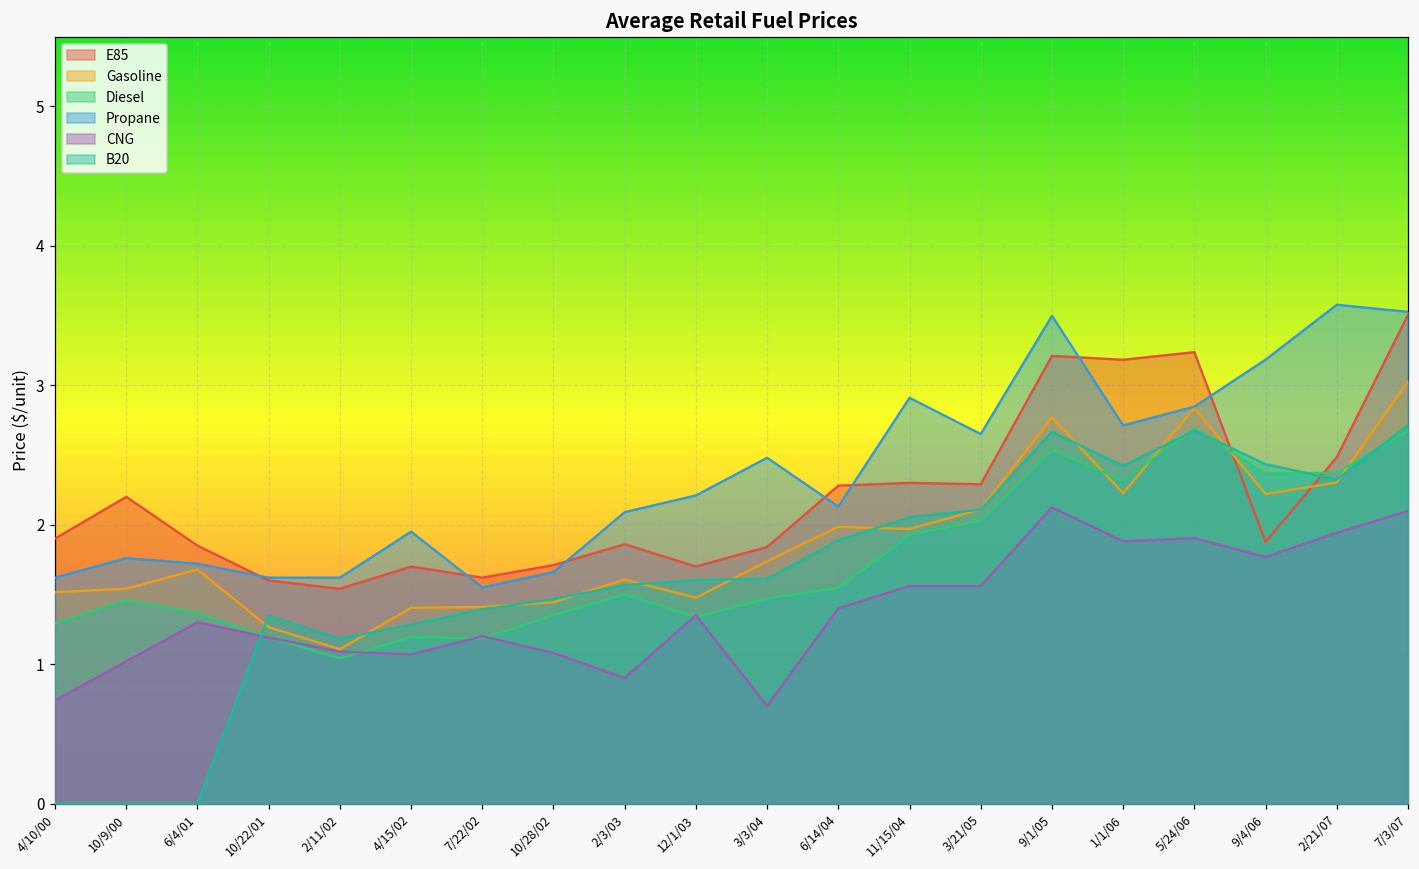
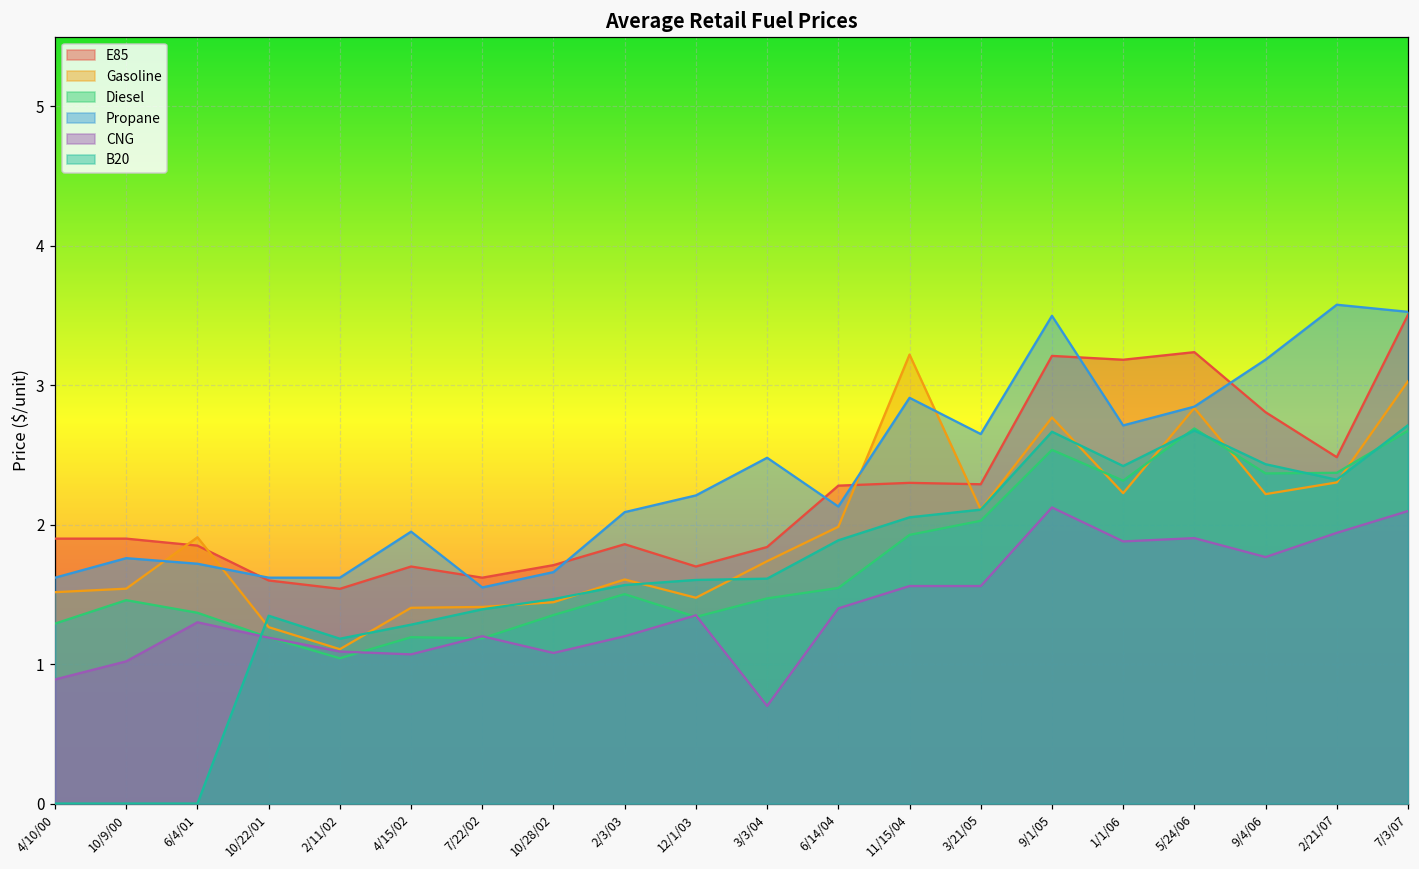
  {
    "E85": {
      "4/10/00": 1.90,
-     "10/9/00": 2.2,
+     "10/9/00": 1.9,
      "6/4/01": 1.85,
      "2/11/02": 1.54,
      "4/15/02": 1.70,
      "7/22/02": 1.62,
      "10/28/02": 1.71,
      "2/3/03": 1.86,
      "12/1/03": 1.70,
      "3/3/04": 1.84,
      "6/14/04": 2.28,
      "11/15/04": 2.30,
      "3/21/05": 2.29,
      "9/1/05": 3.21,
      "1/1/06": 3.18,
      "5/24/06": 3.24,
-     "9/4/06": 1.88,
+     "9/4/06": 2.81,
      "2/21/07": 2.48,
      "7/3/07": 3.50
    },
    "Gasoline": {
      "4/10/00": 1.52,
      "10/9/00": 1.54,
-     "6/4/01": 1.68,
+     "6/4/01": 1.91,
      "10/22/01": 1.27,
      "4/15/02": 1.40,
      "10/28/02": 1.44,
      "2/3/03": 1.61,
      "12/1/03": 1.48,
      "3/3/04": 1.74,
      "6/14/04": 1.99,
-     "11/15/04": 1.97,
+     "11/15/04": 3.22,
      "9/1/05": 2.77,
      "1/1/06": 2.23,
      "9/4/06": 2.22,
      "7/3/07": 3.03
    },
    "CNG": {
-     "4/10/00": 0.74,
+     "4/10/00": 0.89,
      "10/9/00": 1.02,
      "6/4/01": 1.30,
      "4/15/02": 1.07,
      "10/28/02": 1.08,
-     "2/3/03": 0.9,
+     "2/3/03": 1.2,
      "3/3/04": 0.70,
      "6/14/04": 1.40,
      "11/15/04": 1.56,
      "3/21/05": 1.56,
      "9/1/05": 2.12,
      "1/1/06": 1.88,
      "5/24/06": 1.90,
      "9/4/06": 1.77,
      "2/21/07": 1.94,
      "7/3/07": 2.10
    }
  }
